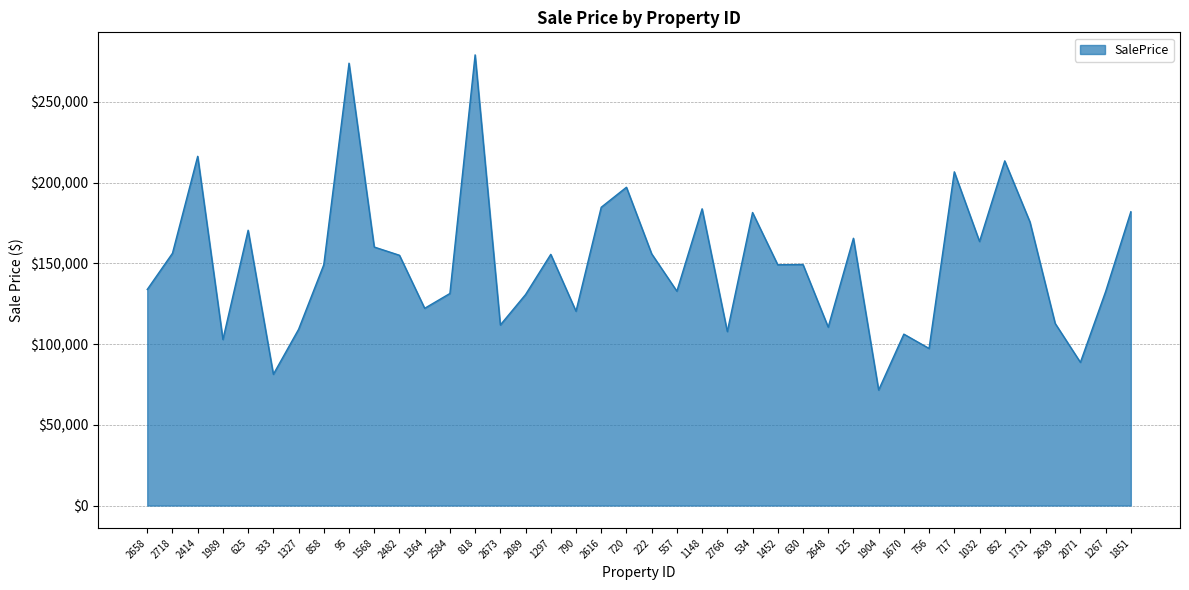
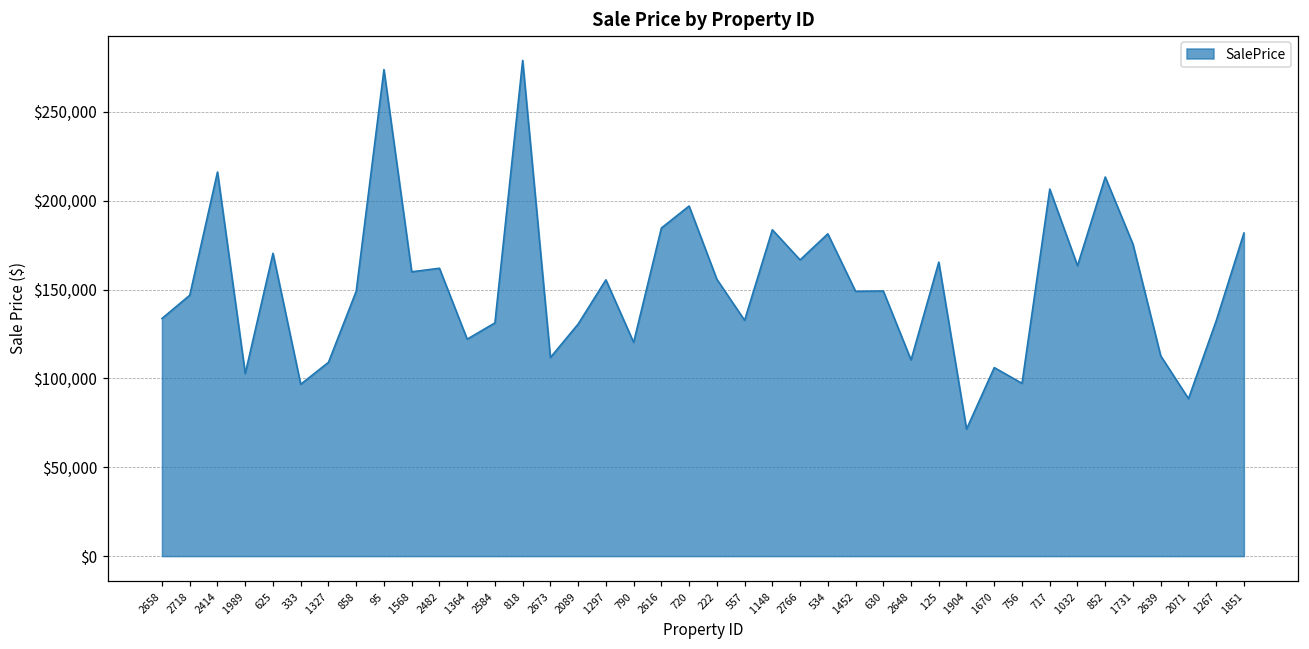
  {
    "2658": "$134,000",
-   "2718": "$156,000",
+   "2718": "$147,000",
    "2414": "$216,000",
    "1989": "$103,000",
    "625": "$170,000",
-   "333": "$81,000",
+   "333": "$97,000",
    "1327": "$109,000",
    "858": "$149,000",
    "95": "$274,000",
    "1568": "$160,000",
-   "2482": "$155,000",
+   "2482": "$162,000",
    "1364": "$122,000",
    "2584": "$131,000",
    "818": "$279,000",
    "2673": "$112,000",
    "2089": "$131,000",
    "1297": "$156,000",
    "790": "$120,000",
    "2616": "$185,000",
    "720": "$197,000",
    "222": "$156,000",
    "557": "$133,000",
    "1148": "$184,000",
-   "2766": "$108,000",
+   "2766": "$167,000",
    "534": "$181,000",
    "1452": "$149,000",
    "630": "$149,000",
    "2648": "$110,000",
    "125": "$165,000",
    "1904": "$72,000",
    "1670": "$106,000",
    "756": "$97,000",
    "717": "$207,000",
    "1032": "$163,000",
    "852": "$213,000",
    "1731": "$176,000",
    "2639": "$113,000",
    "2071": "$89,000",
    "1267": "$132,000",
    "1851": "$182,000"
  }
